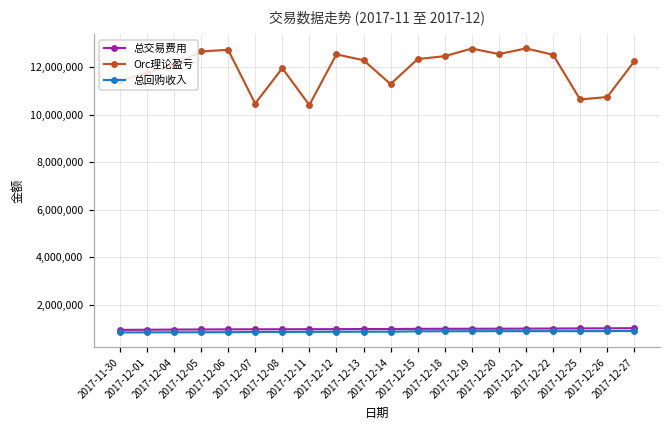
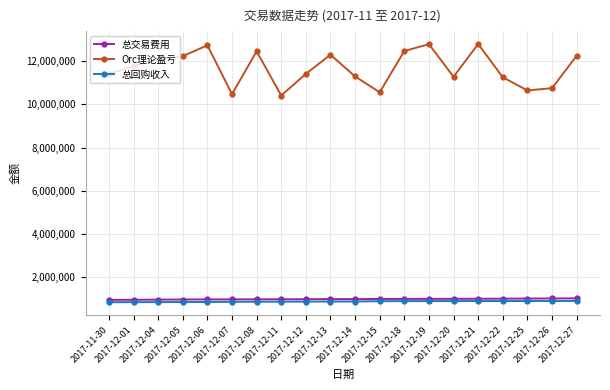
  {
    "总交易费用": {
      "2017-12-06": "1,000,000",
      "2017-12-27": "1,000,000"
    },
    "Orc理论盈亏": {
-     "2017-12-05": "12,700,000",
+     "2017-12-05": "12,200,000",
      "2017-12-06": "12,700,000",
      "2017-12-07": "10,500,000",
-     "2017-12-08": "12,000,000",
+     "2017-12-08": "12,500,000",
      "2017-12-11": "10,400,000",
-     "2017-12-12": "12,500,000",
+     "2017-12-12": "11,400,000",
      "2017-12-13": "12,300,000",
      "2017-12-14": "11,300,000",
-     "2017-12-15": "12,300,000",
+     "2017-12-15": "10,600,000",
      "2017-12-18": "12,500,000",
      "2017-12-19": "12,800,000",
-     "2017-12-20": "12,600,000",
+     "2017-12-20": "11,300,000",
      "2017-12-21": "12,800,000",
-     "2017-12-22": "12,500,000",
+     "2017-12-22": "11,300,000",
      "2017-12-25": "10,600,000",
      "2017-12-26": "10,700,000",
      "2017-12-27": "12,200,000"
    },
    "总回购收入": {
      "2017-12-06": "900,000",
      "2017-12-27": "900,000"
    }
  }
